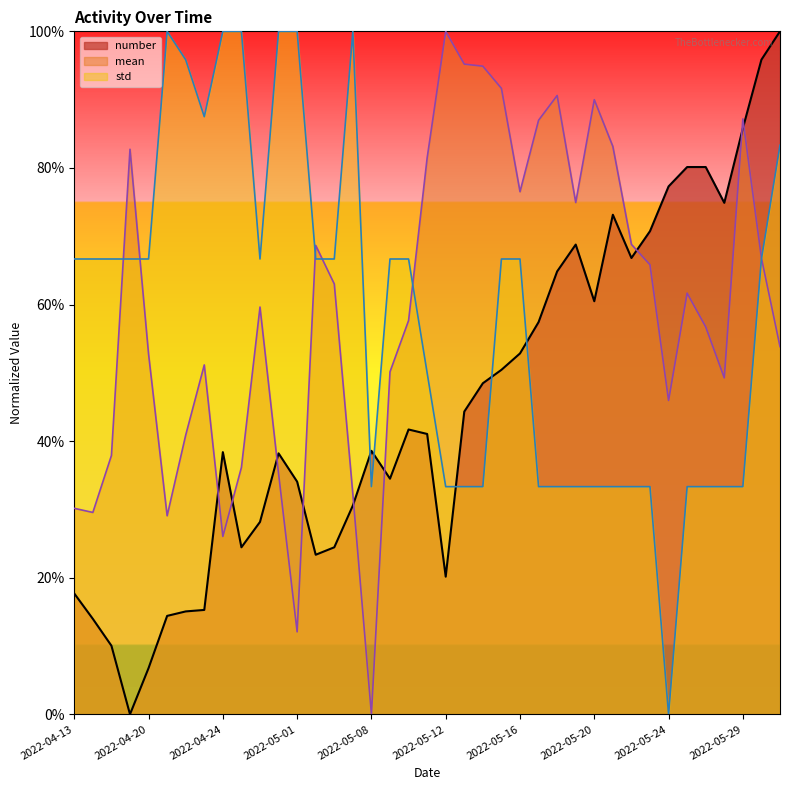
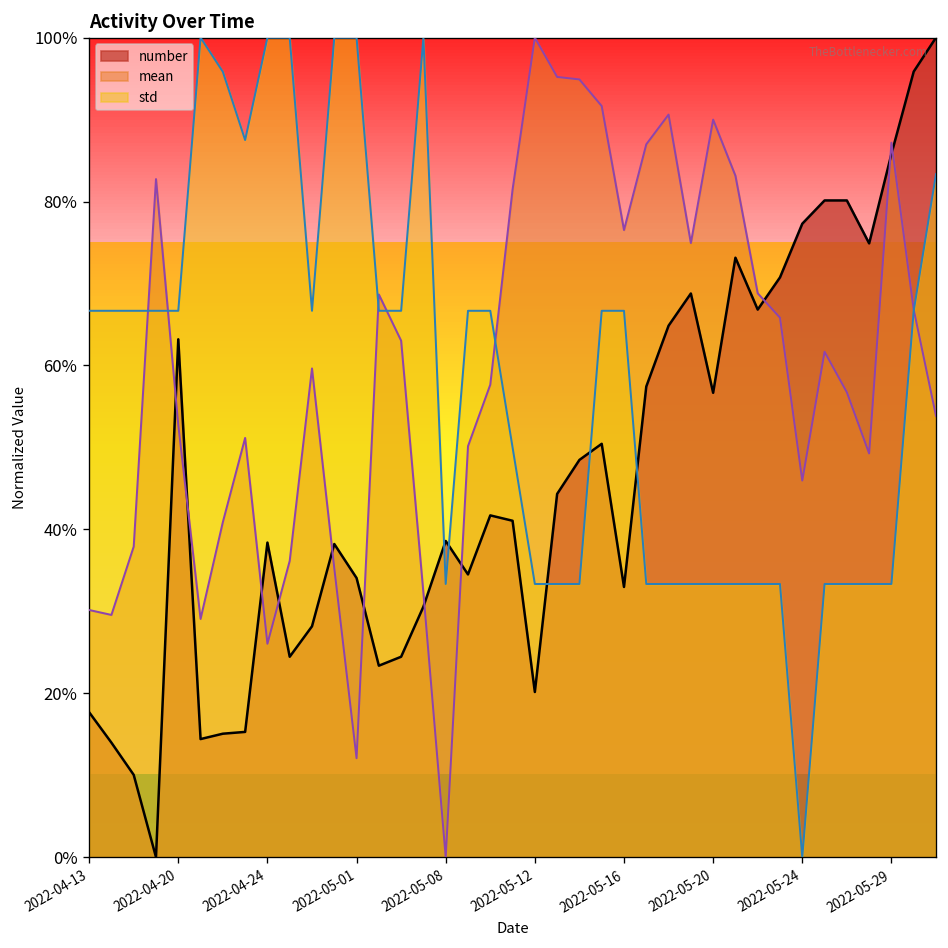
  {
    "number": {
      "2022-04-13": "18%",
-     "2022-04-20": "7%",
+     "2022-04-20": "63%",
      "2022-04-24": "38%",
      "2022-05-01": "34%",
      "2022-05-08": "39%",
      "2022-05-12": "20%",
-     "2022-05-16": "53%",
-     "2022-05-20": "60%",
+     "2022-05-16": "33%",
+     "2022-05-20": "57%",
      "2022-05-24": "77%",
      "2022-05-29": "86%"
    }
  }
